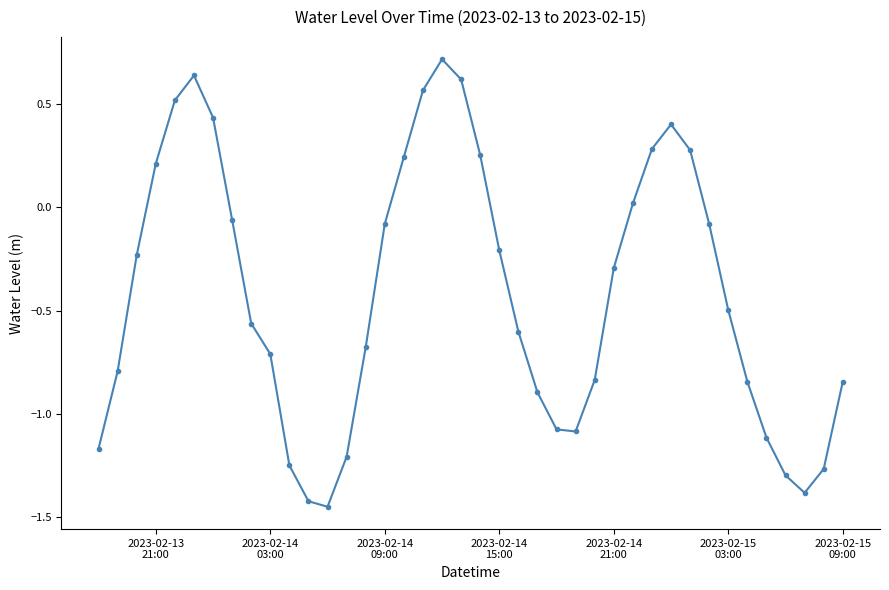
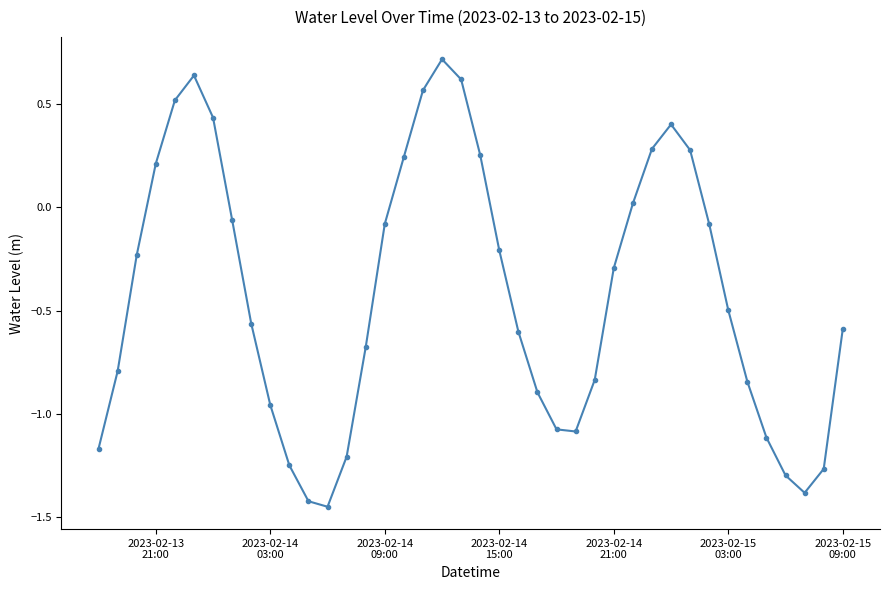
  {
    "2023-02-13 21:00": 0.21,
-   "2023-02-14 03:00": -0.71,
+   "2023-02-14 03:00": -0.96,
    "2023-02-14 09:00": -0.08,
    "2023-02-14 15:00": -0.21,
    "2023-02-14 21:00": -0.29,
    "2023-02-15 03:00": -0.50,
-   "2023-02-15 09:00": -0.84
+   "2023-02-15 09:00": -0.59
  }
